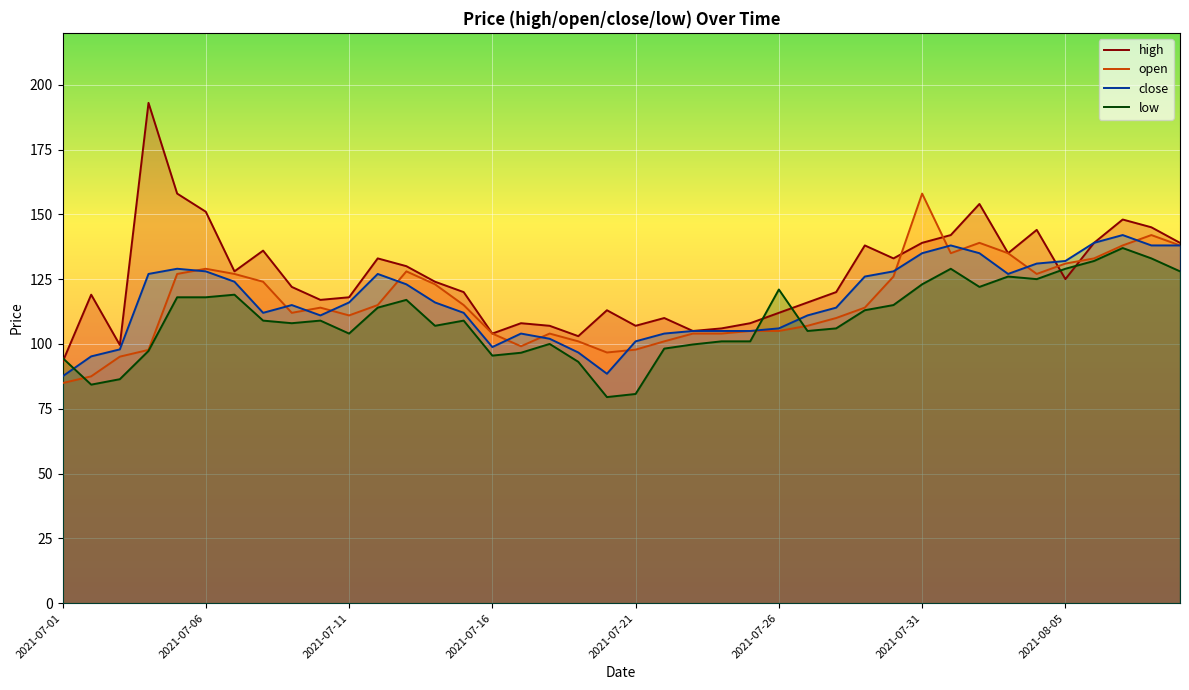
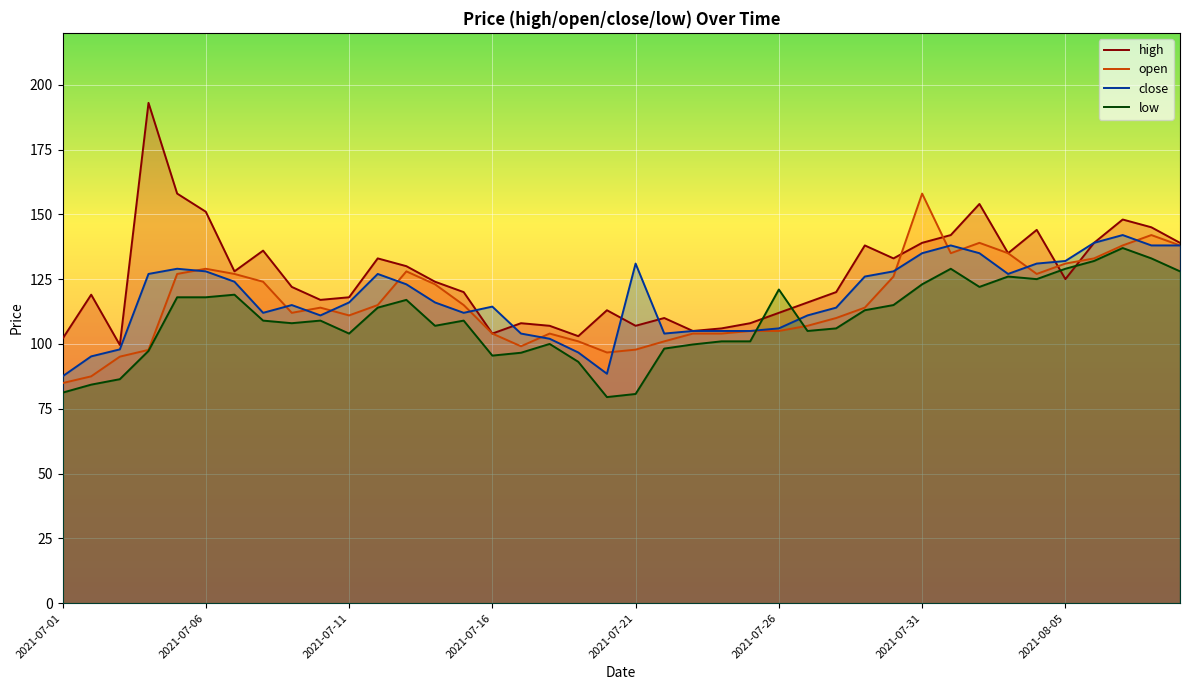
  {
    "high": {
-     "2021-07-01": 93,
+     "2021-07-01": 102,
      "2021-07-06": 151,
      "2021-07-11": 118,
      "2021-07-21": 107,
      "2021-07-26": 112,
      "2021-07-31": 139,
      "2021-08-05": 125
    },
    "open": {
      "2021-07-01": 85,
      "2021-07-11": 111,
      "2021-07-21": 98,
      "2021-07-26": 105,
      "2021-07-31": 158,
      "2021-08-05": 131
    },
    "close": {
      "2021-07-01": 88,
      "2021-07-11": 116,
-     "2021-07-16": 99,
-     "2021-07-21": 101,
+     "2021-07-16": 114,
+     "2021-07-21": 131,
      "2021-07-26": 106,
      "2021-07-31": 135,
      "2021-08-05": 132
    },
    "low": {
-     "2021-07-01": 95,
+     "2021-07-01": 81,
      "2021-07-06": 118,
      "2021-07-11": 104,
      "2021-07-16": 96,
      "2021-07-21": 81,
      "2021-07-26": 121,
      "2021-07-31": 123,
      "2021-08-05": 129
    }
  }
